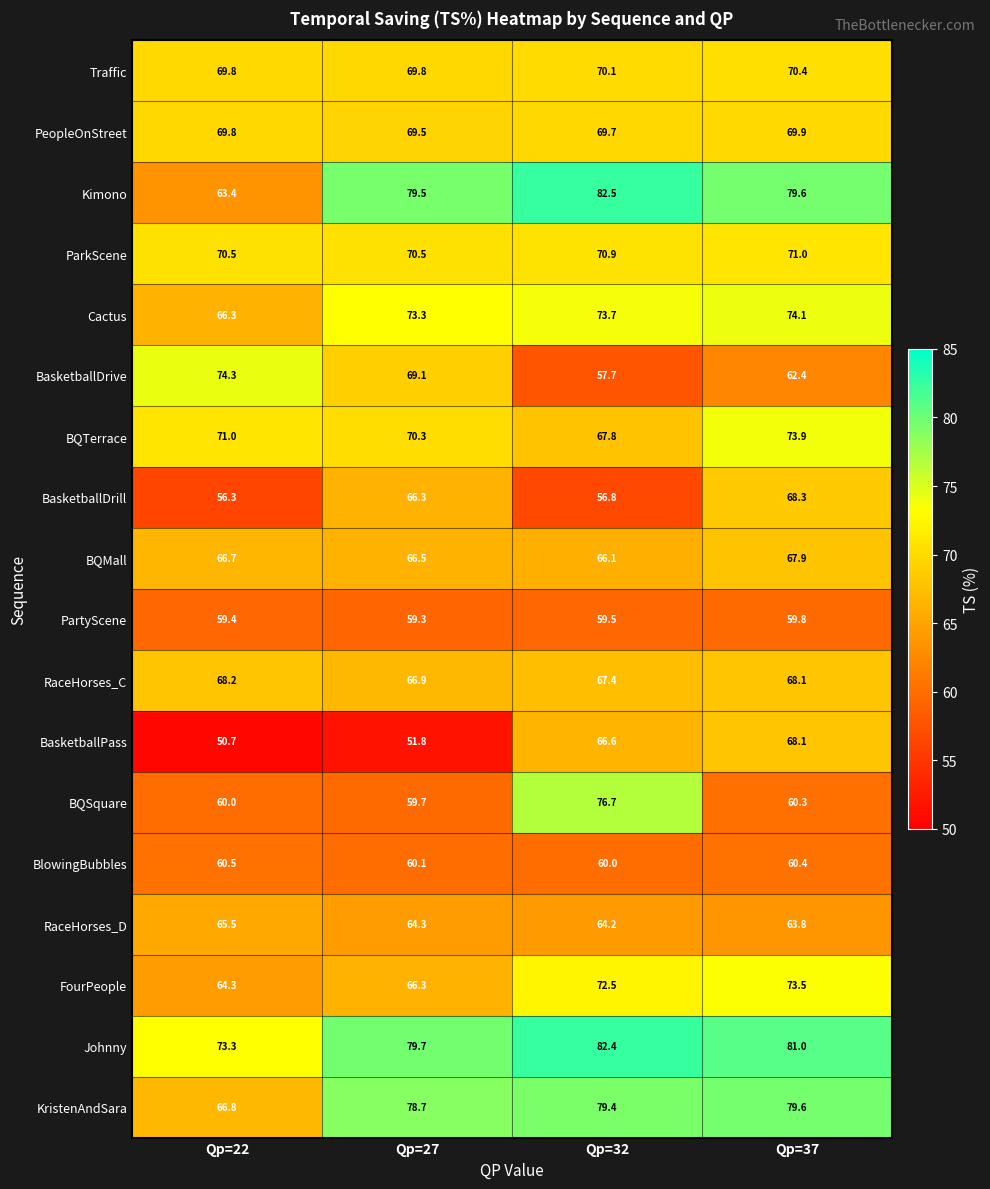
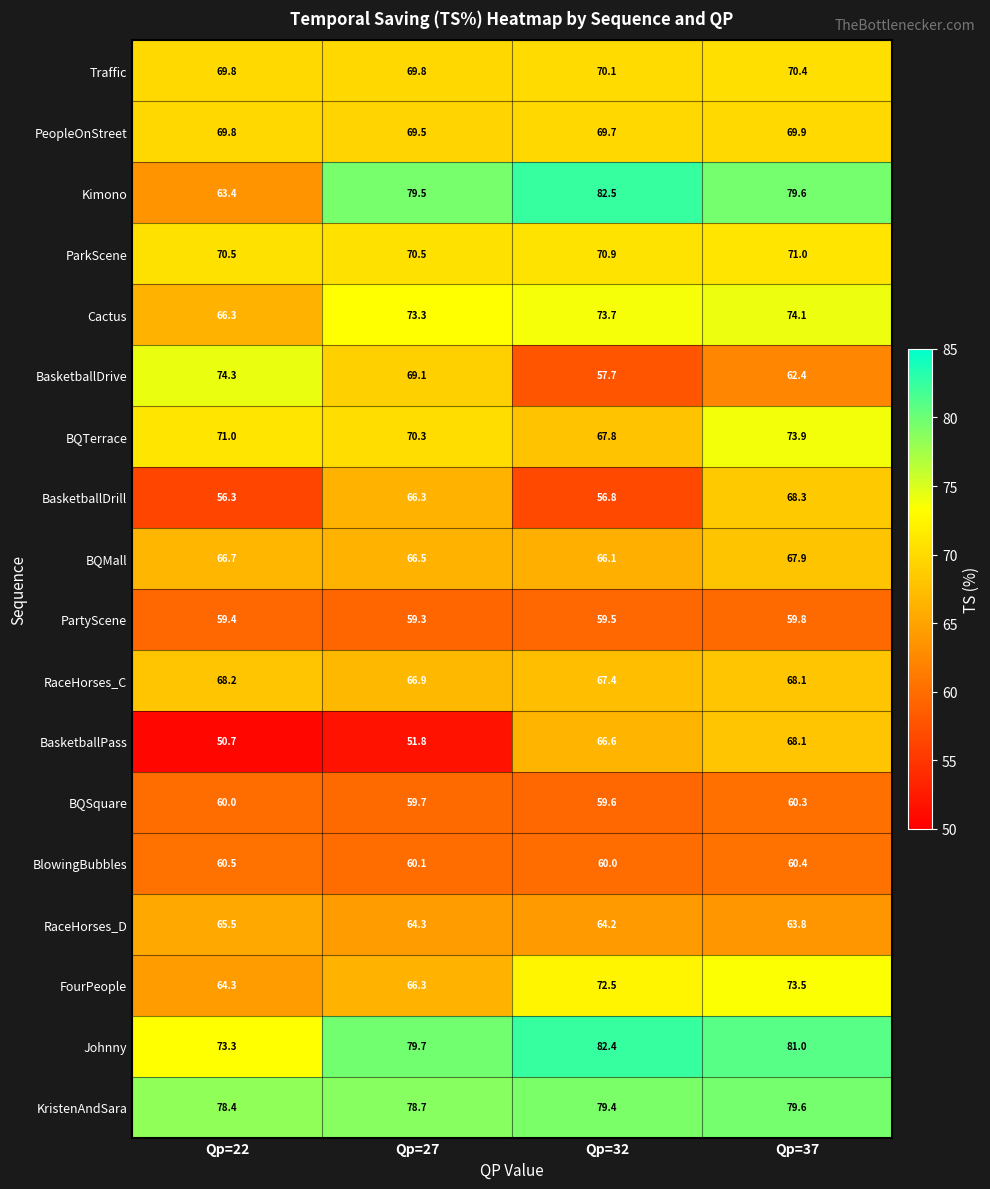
  {
    "Traffic": {
      "Qp=22": 69.8,
      "Qp=27": 69.8,
      "Qp=32": 70.1,
      "Qp=37": 70.4
    },
    "PeopleOnStreet": {
      "Qp=22": 69.8,
      "Qp=27": 69.5,
      "Qp=32": 69.7,
      "Qp=37": 69.9
    },
    "Kimono": {
      "Qp=22": 63.4,
      "Qp=27": 79.5,
      "Qp=32": 82.5,
      "Qp=37": 79.6
    },
    "ParkScene": {
      "Qp=22": 70.5,
      "Qp=27": 70.5,
      "Qp=32": 70.9,
      "Qp=37": 71.0
    },
    "Cactus": {
      "Qp=22": 66.3,
      "Qp=27": 73.3,
      "Qp=32": 73.7,
      "Qp=37": 74.1
    },
    "BasketballDrive": {
      "Qp=22": 74.3,
      "Qp=27": 69.1,
      "Qp=32": 57.7,
      "Qp=37": 62.4
    },
    "BQTerrace": {
      "Qp=22": 71.0,
      "Qp=27": 70.3,
      "Qp=32": 67.8,
      "Qp=37": 73.9
    },
    "BasketballDrill": {
      "Qp=22": 56.3,
      "Qp=27": 66.3,
      "Qp=32": 56.8,
      "Qp=37": 68.3
    },
    "BQMall": {
      "Qp=22": 66.7,
      "Qp=27": 66.5,
      "Qp=32": 66.1,
      "Qp=37": 67.9
    },
    "PartyScene": {
      "Qp=22": 59.4,
      "Qp=27": 59.3,
      "Qp=32": 59.5,
      "Qp=37": 59.8
    },
    "RaceHorses_C": {
      "Qp=22": 68.2,
      "Qp=27": 66.9,
      "Qp=32": 67.4,
      "Qp=37": 68.1
    },
    "BasketballPass": {
      "Qp=22": 50.7,
      "Qp=27": 51.8,
      "Qp=32": 66.6,
      "Qp=37": 68.1
    },
    "BQSquare": {
      "Qp=22": 60.0,
      "Qp=27": 59.7,
-     "Qp=32": 76.7,
+     "Qp=32": 59.6,
      "Qp=37": 60.3
    },
    "BlowingBubbles": {
      "Qp=22": 60.5,
      "Qp=27": 60.1,
      "Qp=32": 60.0,
      "Qp=37": 60.4
    },
    "RaceHorses_D": {
      "Qp=22": 65.5,
      "Qp=27": 64.3,
      "Qp=32": 64.2,
      "Qp=37": 63.8
    },
    "FourPeople": {
      "Qp=22": 64.3,
      "Qp=27": 66.3,
      "Qp=32": 72.5,
      "Qp=37": 73.5
    },
    "Johnny": {
      "Qp=22": 73.3,
      "Qp=27": 79.7,
      "Qp=32": 82.4,
      "Qp=37": 81.0
    },
    "KristenAndSara": {
-     "Qp=22": 66.8,
+     "Qp=22": 78.4,
      "Qp=27": 78.7,
      "Qp=32": 79.4,
      "Qp=37": 79.6
    }
  }
